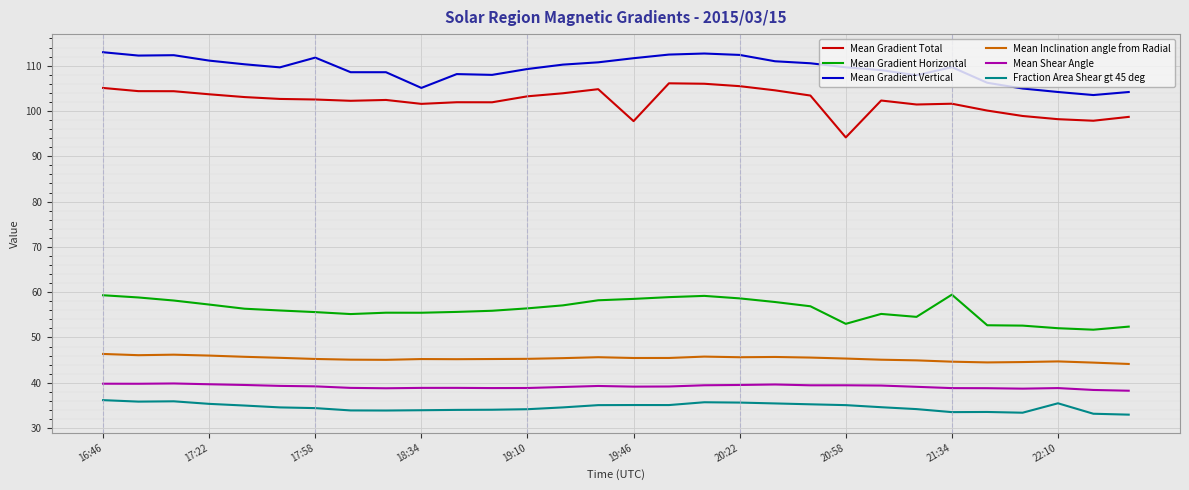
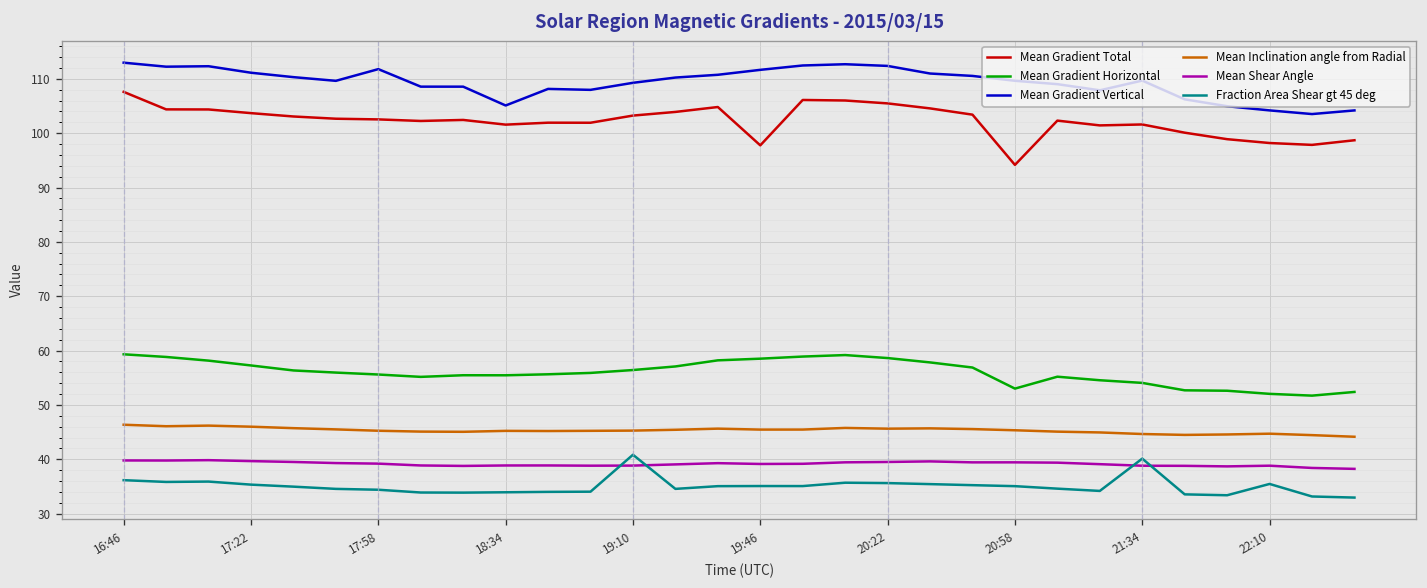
  {
    "Mean Gradient Total": {
-     "16:46": 105,
+     "16:46": 108,
      "17:22": 104,
      "17:58": 103,
      "18:34": 102,
      "19:10": 103,
      "19:46": 98,
      "20:22": 105,
      "20:58": 94,
      "21:34": 102,
      "22:10": 98
    },
    "Mean Gradient Horizontal": {
      "16:46": 59,
      "17:22": 57,
      "17:58": 56,
      "18:34": 55,
      "19:10": 56,
      "19:46": 59,
      "20:22": 59,
      "20:58": 53,
-     "21:34": 59,
+     "21:34": 54,
      "22:10": 52
    },
    "Mean Gradient Vertical": {
      "16:46": 113,
      "17:22": 111,
      "17:58": 112,
      "18:34": 105,
      "19:10": 109,
      "19:46": 112,
      "20:22": 112,
      "22:10": 104
    },
    "Mean Inclination angle from Radial": {
      "16:46": 46,
      "17:22": 46,
      "17:58": 45,
      "18:34": 45,
      "19:10": 45,
      "19:46": 45,
      "20:22": 46,
      "20:58": 45,
      "21:34": 45,
      "22:10": 45
    },
    "Mean Shear Angle": {
      "16:46": 40,
      "17:22": 40,
      "17:58": 39,
      "18:34": 39,
      "19:10": 39,
      "19:46": 39,
      "20:22": 40,
      "20:58": 39,
      "21:34": 39,
      "22:10": 39
    },
    "Fraction Area Shear gt 45 deg": {
      "16:46": 36,
      "17:22": 35,
      "17:58": 34,
      "18:34": 34,
-     "19:10": 34,
+     "19:10": 41,
      "19:46": 35,
      "20:22": 36,
      "20:58": 35,
-     "21:34": 34,
+     "21:34": 40,
      "22:10": 35
    }
  }
